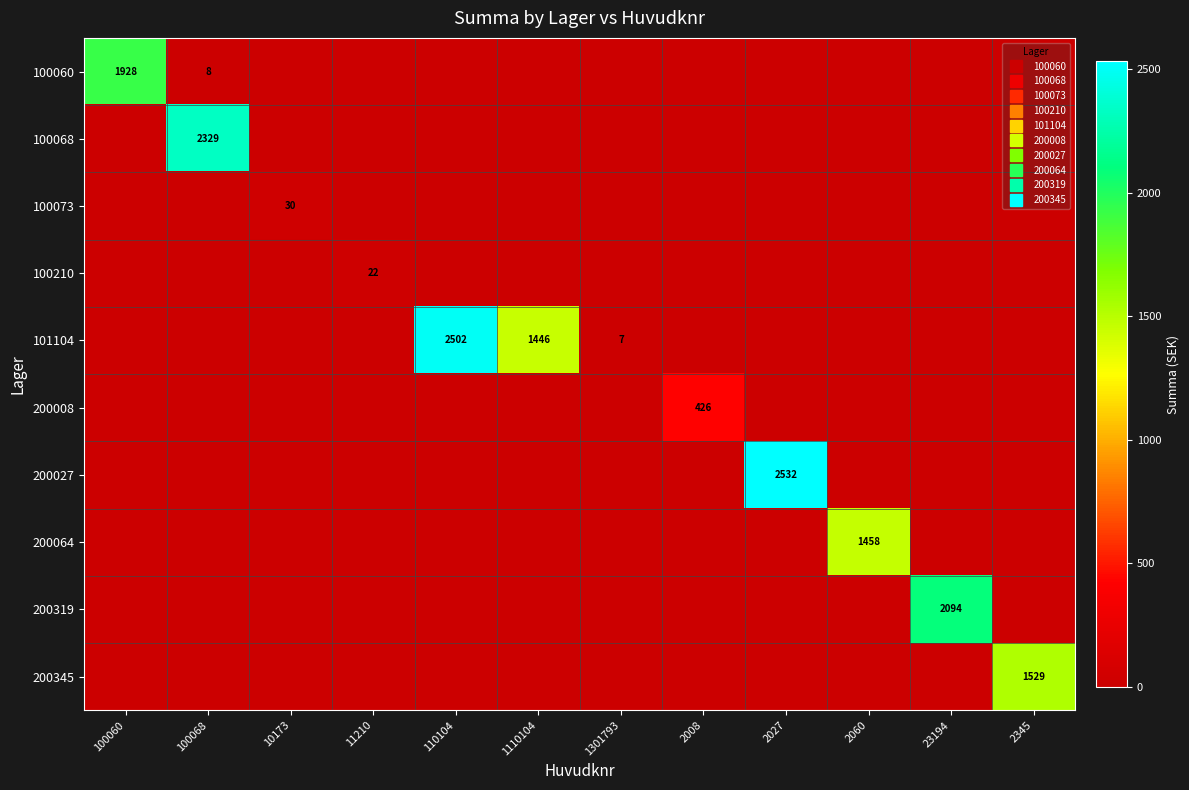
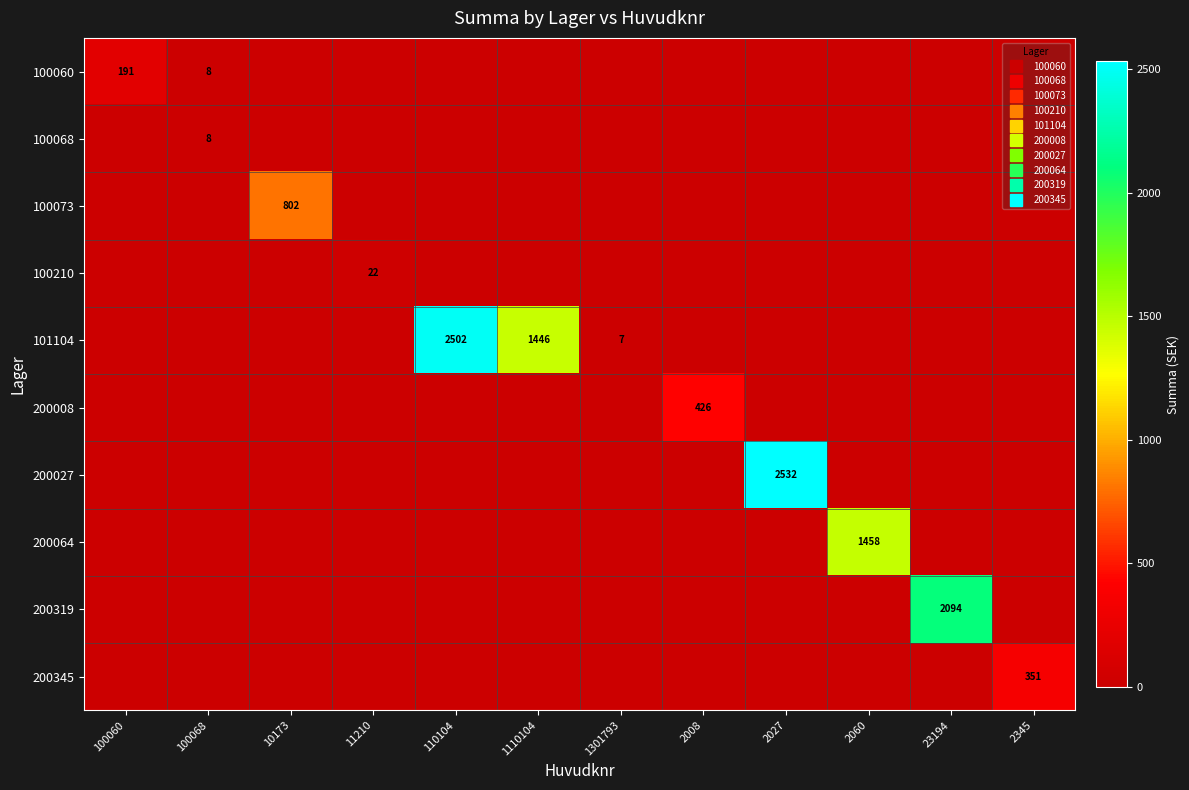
  {
    "100060": {
-     "100060": 1928,
+     "100060": 191,
      "100068": 8
    },
    "100068": {
-     "100068": 2329
+     "100068": 8
    },
    "100073": {
-     "10173": 30
+     "10173": 802
    },
    "100210": {
      "11210": 22
    },
    "101104": {
      "110104": 2502,
      "1110104": 1446,
      "1301793": 7
    },
    "200008": {
      "2008": 426
    },
    "200027": {
      "2027": 2532
    },
    "200064": {
      "2060": 1458
    },
    "200319": {
      "23194": 2094
    },
    "200345": {
-     "2345": 1529
+     "2345": 351
    }
  }
